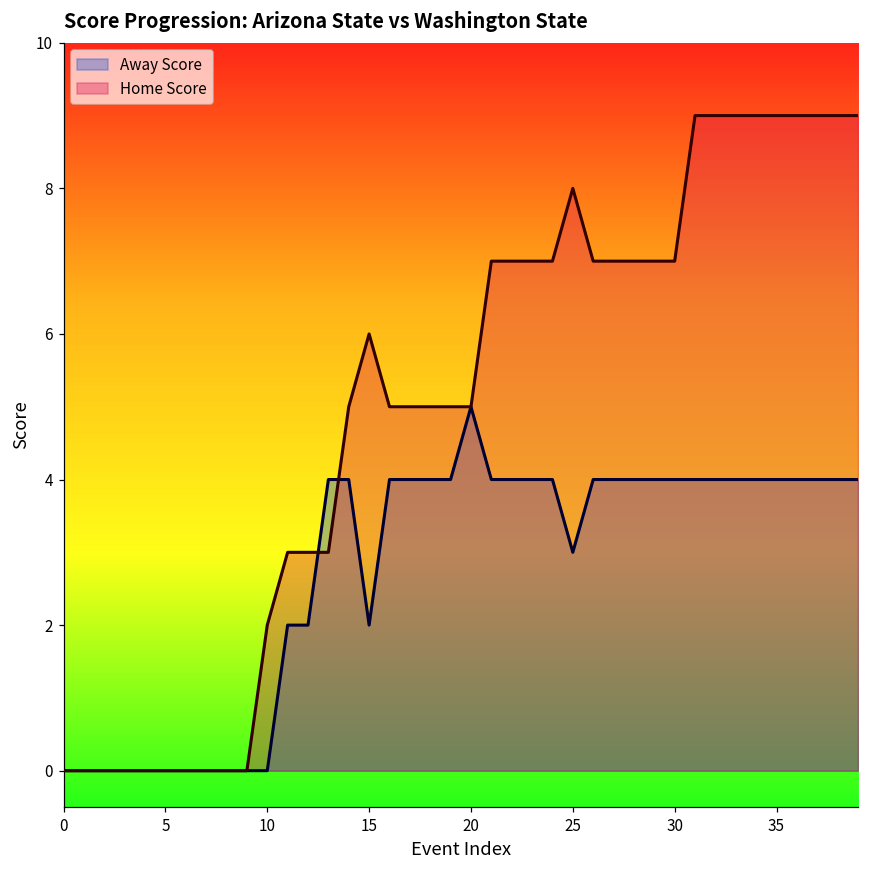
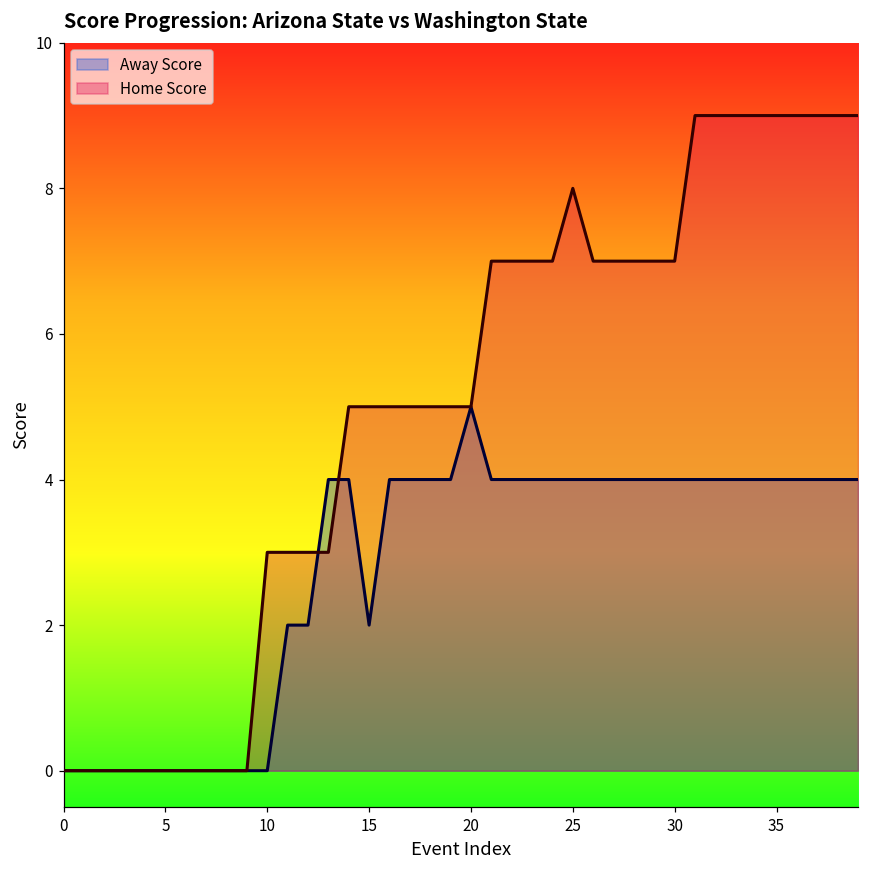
  {
    "Away Score": {
      "10": 0,
      "15": 2,
-     "25": 3,
+     "25": 4,
      "30": 4,
      "35": 4
    },
    "Home Score": {
-     "10": 2,
-     "15": 6,
+     "10": 3,
+     "15": 5,
      "25": 8,
      "30": 7,
      "35": 9
    }
  }
